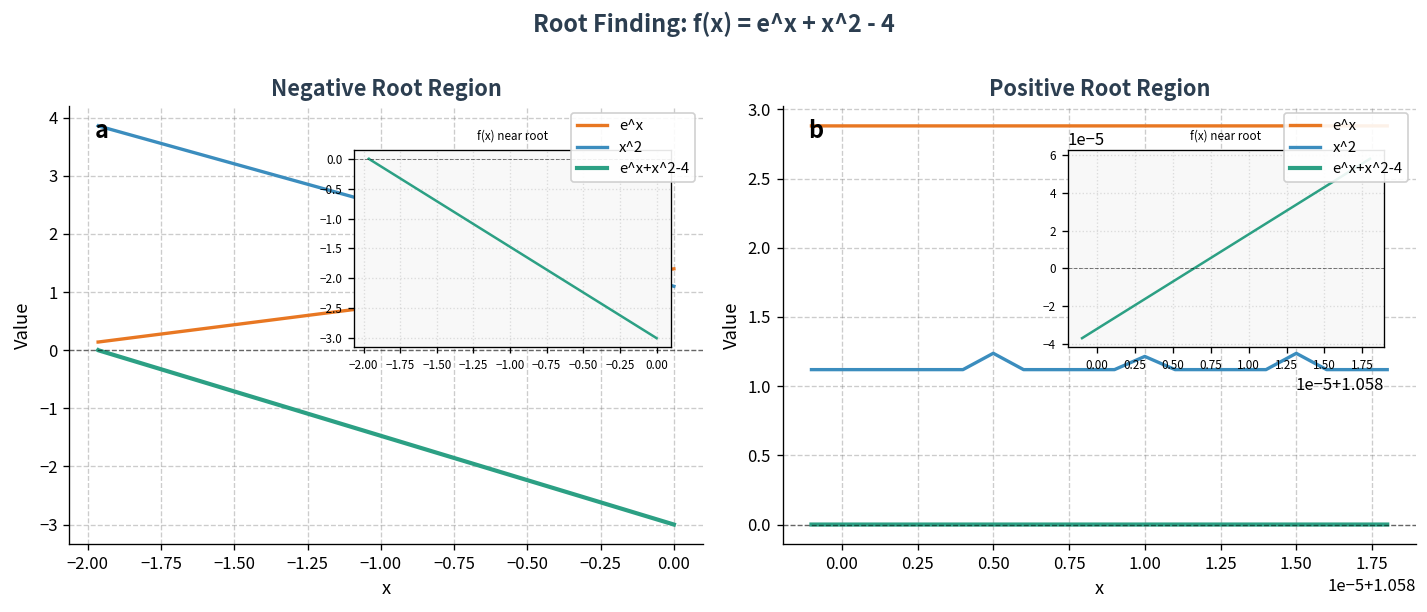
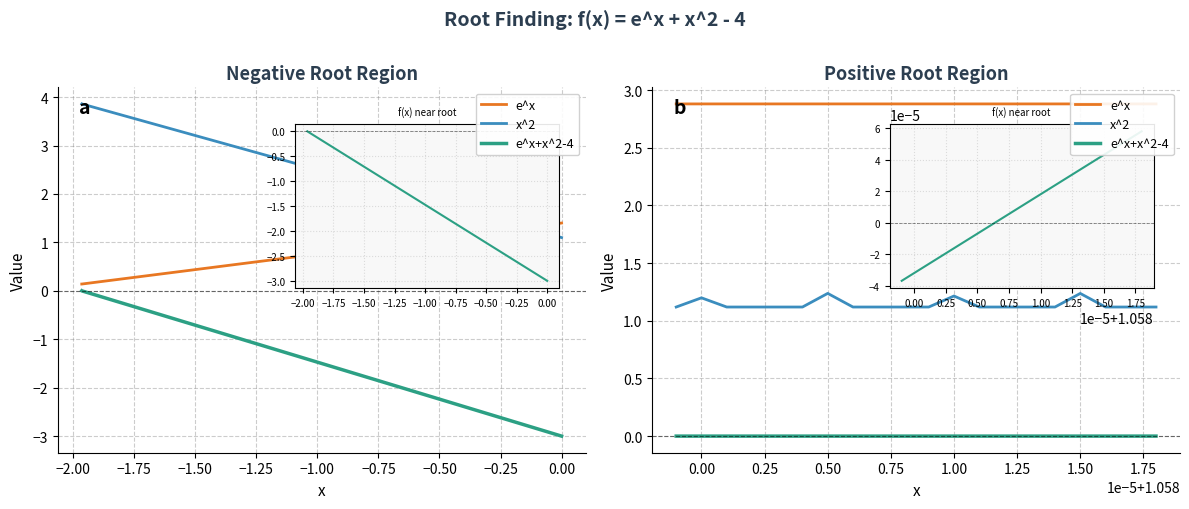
  {
    "Negative Root Region": {
      "e^x": {
        "0.00": 1.4
      },
      "x^2": {
        "0.00": 1.1
      },
      "e^x+x^2-4": {
        "0.00": -3.0
      }
    },
    "Positive Root Region": {
      "e^x": {
        "0.00": 2.88,
        "0.50": 2.88,
        "1.00": 2.88
      },
      "x^2": {
-       "0.00": 1.12,
+       "0.00": 1.20,
        "0.50": 1.24,
        "1.00": 1.21,
        "1.50": 1.24
      },
      "e^x+x^2-4": {
        "0.00": 0.00,
        "0.50": 0.00,
        "1.00": 0.00,
        "1.50": 0.00
      }
    }
  }
